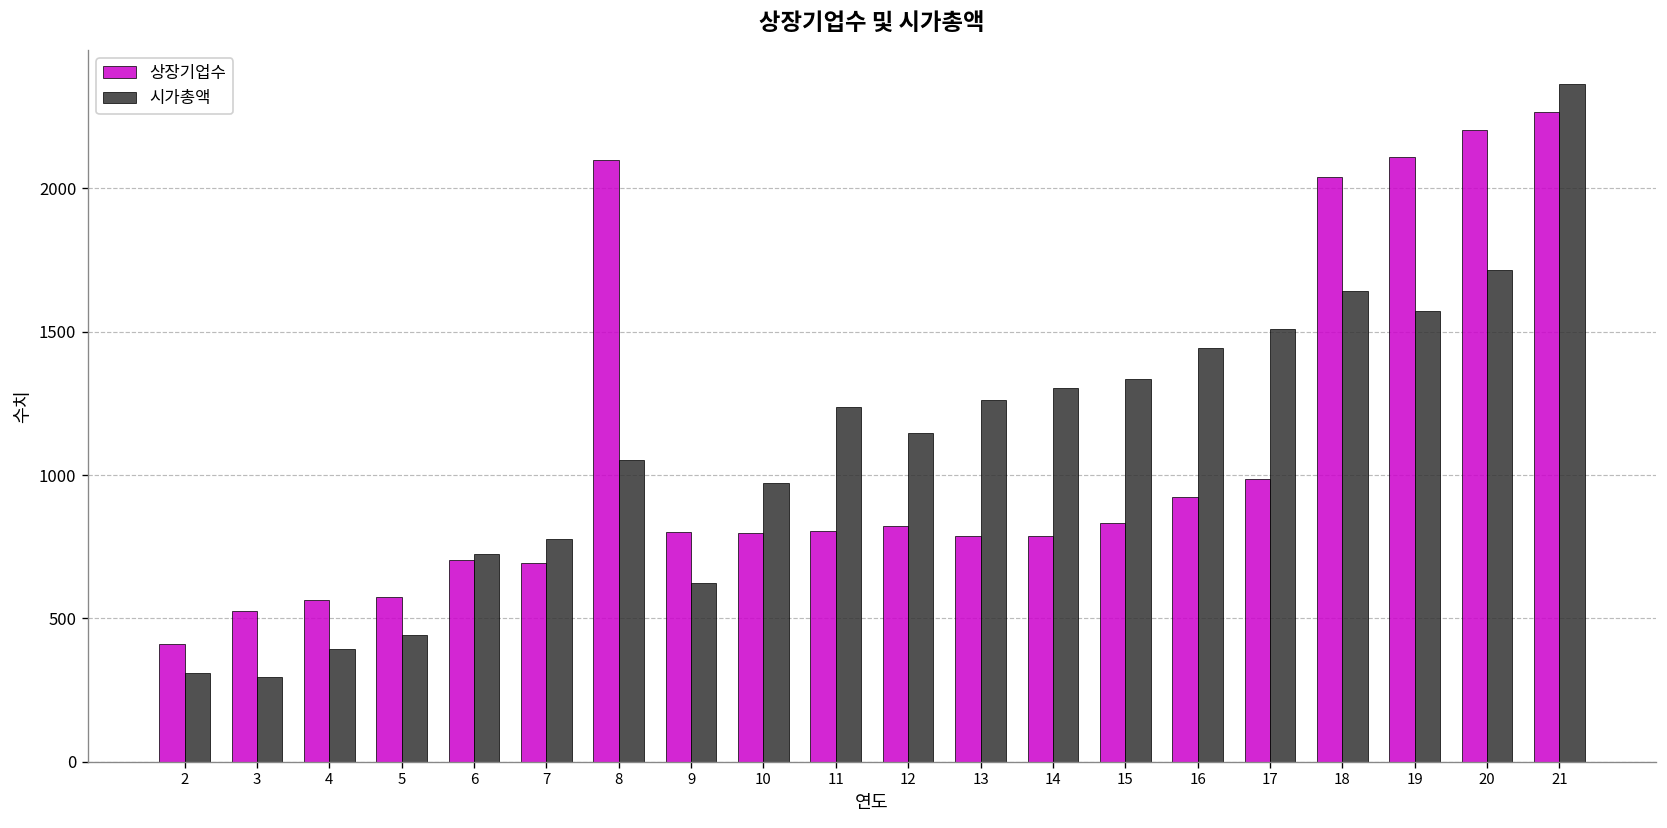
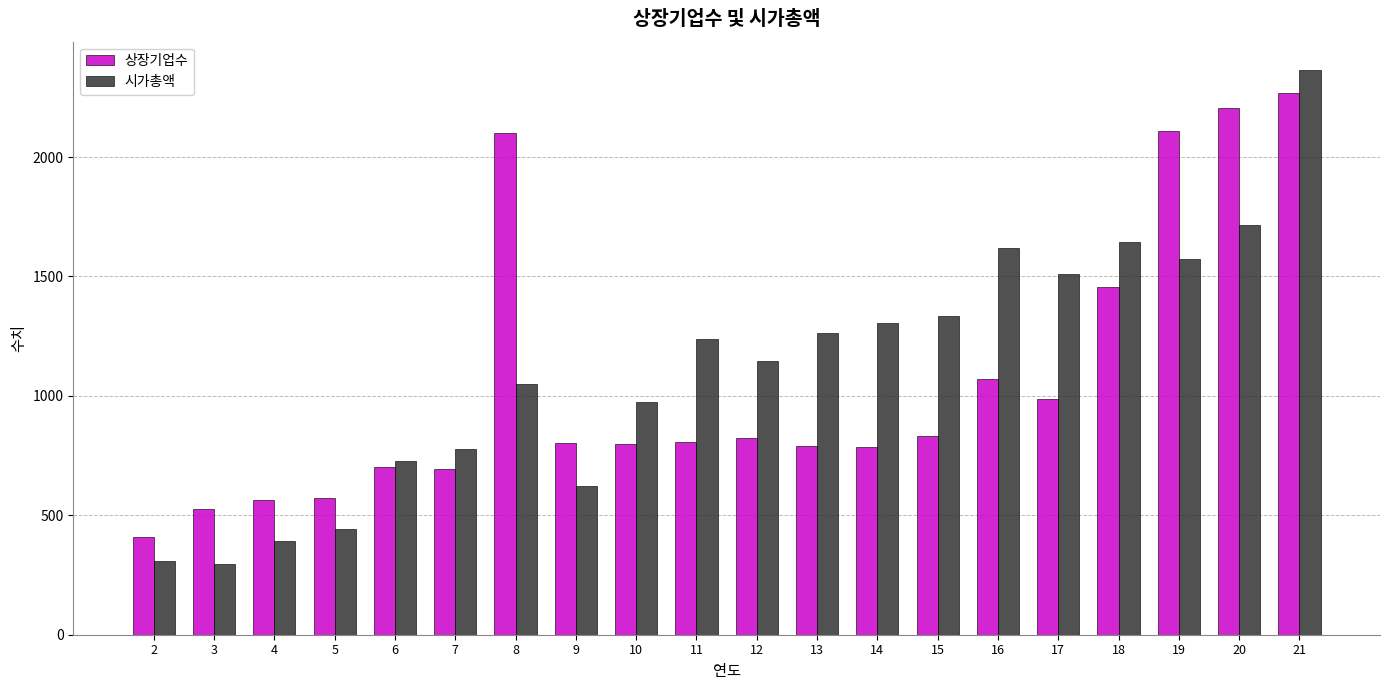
  {
    "상장기업수": {
      "2": 410,
      "3": 530,
      "4": 560,
      "5": 570,
      "6": 700,
      "7": 690,
      "8": 2100,
      "9": 800,
      "10": 800,
      "11": 810,
      "12": 820,
      "13": 790,
      "14": 790,
      "15": 830,
-     "16": 920,
+     "16": 1070,
      "17": 990,
-     "18": 2040,
+     "18": 1460,
      "19": 2110,
      "20": 2200,
      "21": 2270
    },
    "시가총액": {
      "2": 310,
      "3": 300,
      "4": 390,
      "5": 440,
      "6": 730,
      "7": 780,
      "8": 1050,
      "9": 620,
      "10": 970,
      "11": 1240,
      "12": 1150,
      "13": 1260,
      "14": 1310,
      "15": 1340,
-     "16": 1450,
+     "16": 1620,
      "17": 1510,
      "18": 1640,
      "19": 1570,
      "20": 1720,
      "21": 2370
    }
  }
